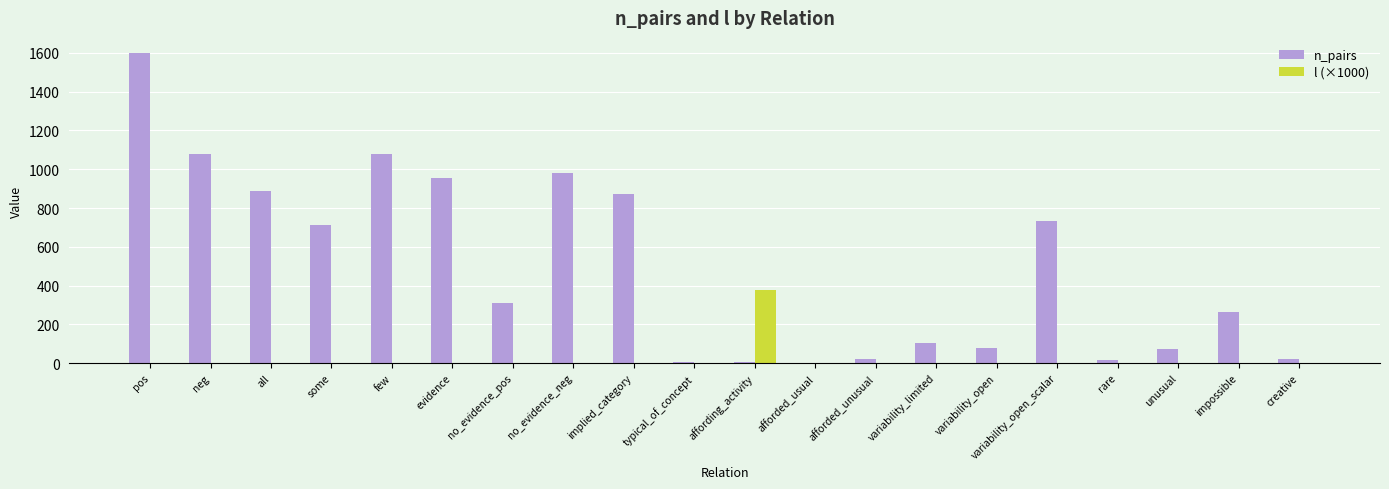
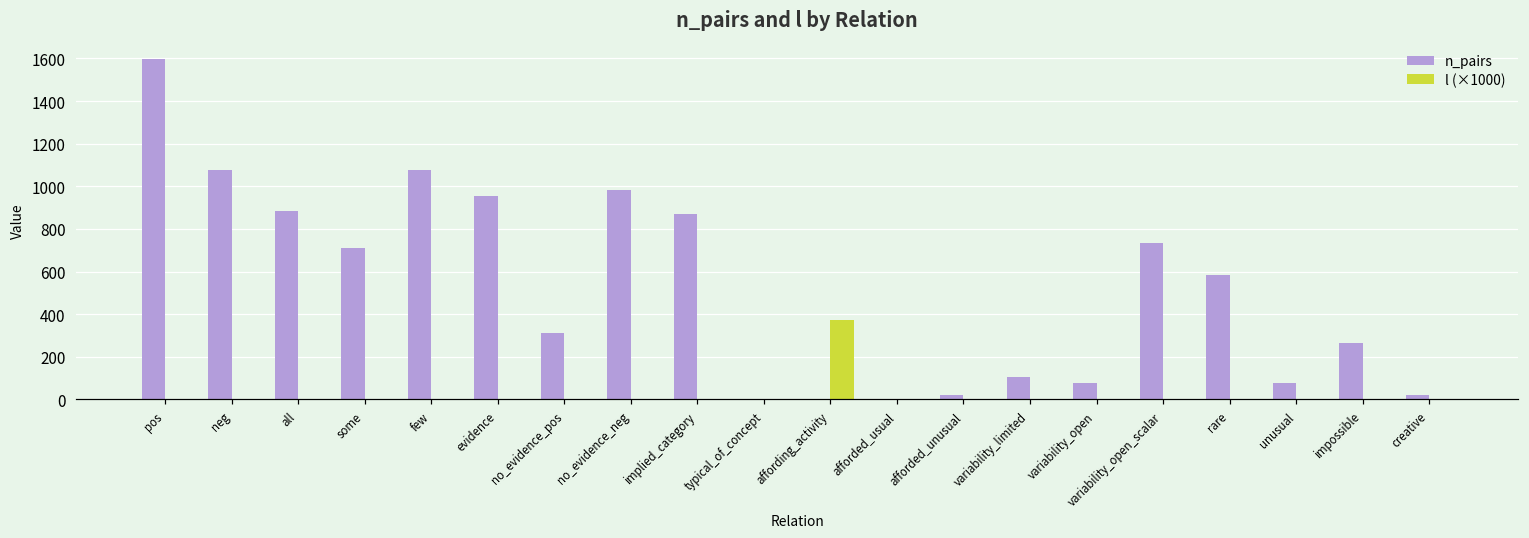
  {
    "n_pairs": {
      "pos": 1600,
      "neg": 1080,
      "all": 890,
      "some": 710,
      "few": 1080,
      "evidence": 960,
      "no_evidence_pos": 310,
      "no_evidence_neg": 980,
      "implied_category": 870,
      "afforded_unusual": 20,
      "variability_limited": 100,
      "variability_open": 80,
      "variability_open_scalar": 730,
-     "rare": 20,
+     "rare": 580,
      "unusual": 80,
      "impossible": 270,
      "creative": 20
    },
    "l (×1000)": {
      "pos": 0,
      "neg": 0,
      "all": 0,
      "some": 0,
      "few": 0,
      "evidence": 0,
      "no_evidence_pos": 0,
      "no_evidence_neg": 0,
      "implied_category": 0,
      "typical_of_concept": 0,
      "affording_activity": 380,
      "afforded_usual": 0,
      "afforded_unusual": 0,
      "variability_limited": 0,
      "variability_open": 0,
      "variability_open_scalar": 0,
      "rare": 0,
      "unusual": 0,
      "impossible": 0,
      "creative": 0
    }
  }
